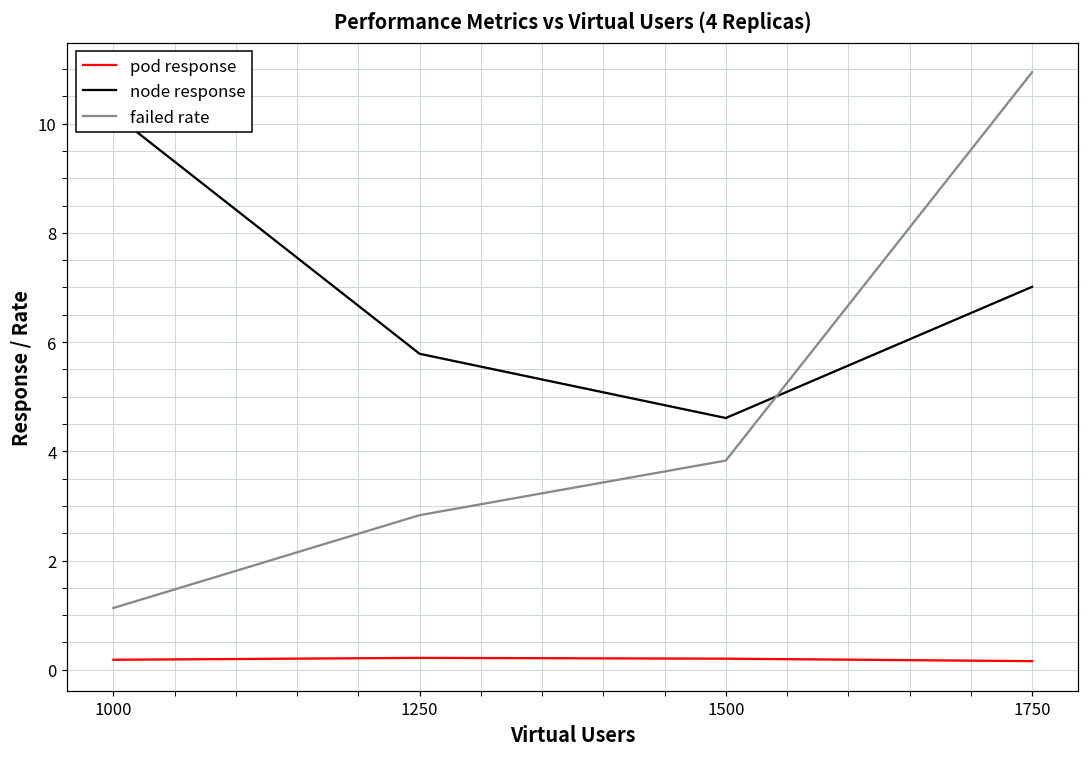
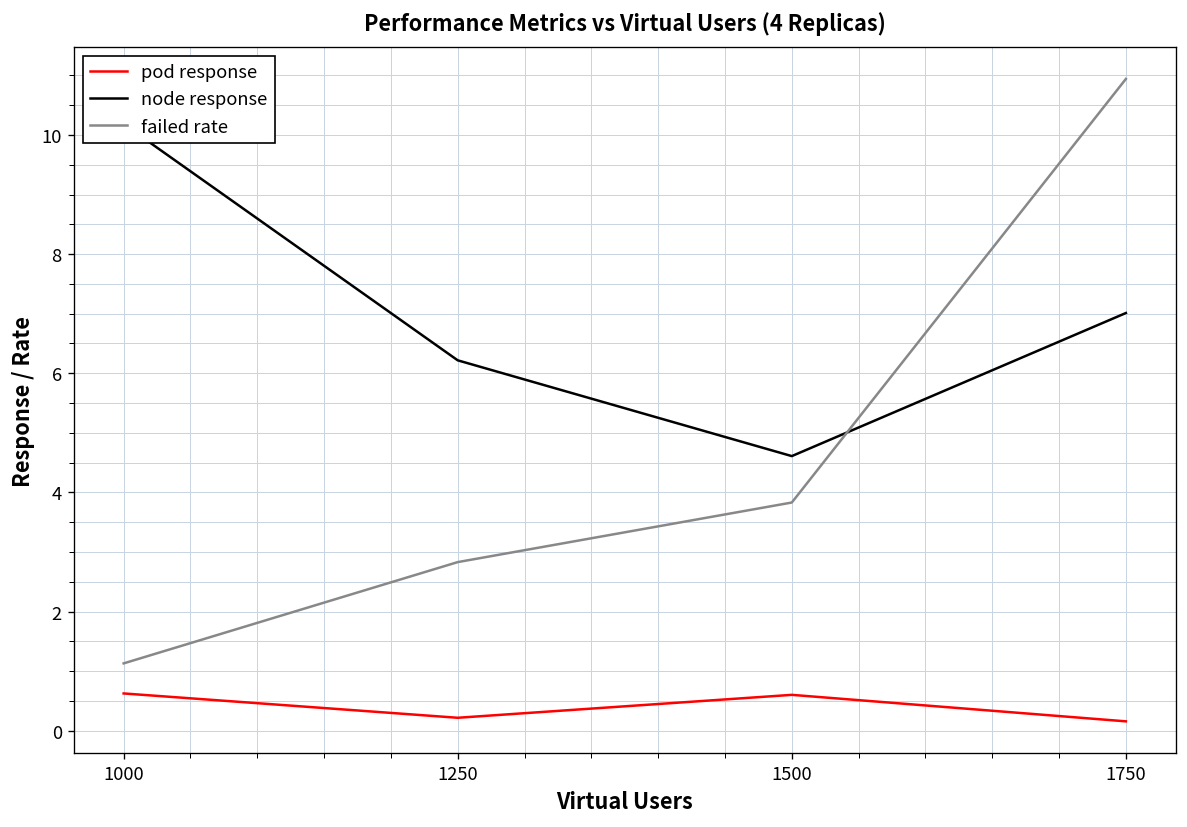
  {
    "pod response": {
-     "1000": 0.2,
+     "1000": 0.6,
      "1250": 0.2,
-     "1500": 0.2,
+     "1500": 0.6,
      "1750": 0.2
    },
    "node response": {
-     "1250": 5.8,
+     "1250": 6.2,
      "1500": 4.6,
      "1750": 7.0
    },
    "failed rate": {
      "1000": 1.1,
      "1250": 2.8,
      "1500": 3.8,
      "1750": 10.9
    }
  }
